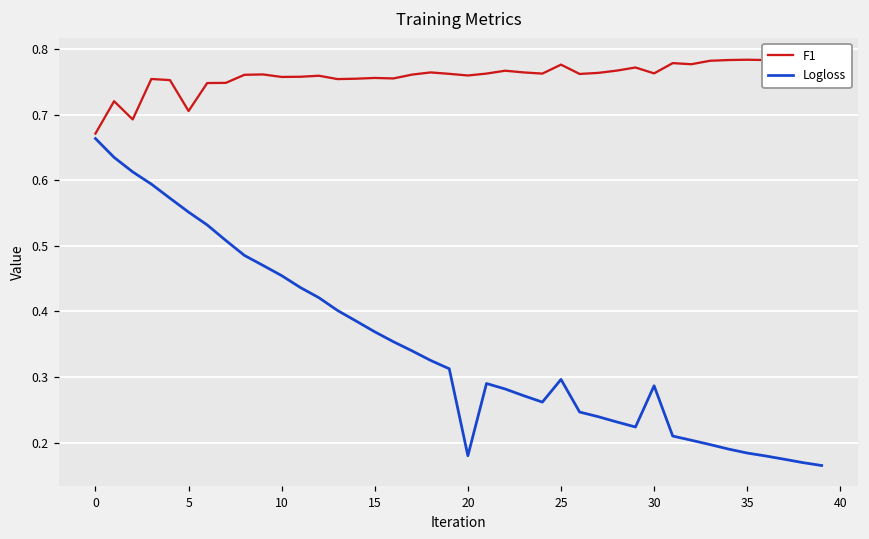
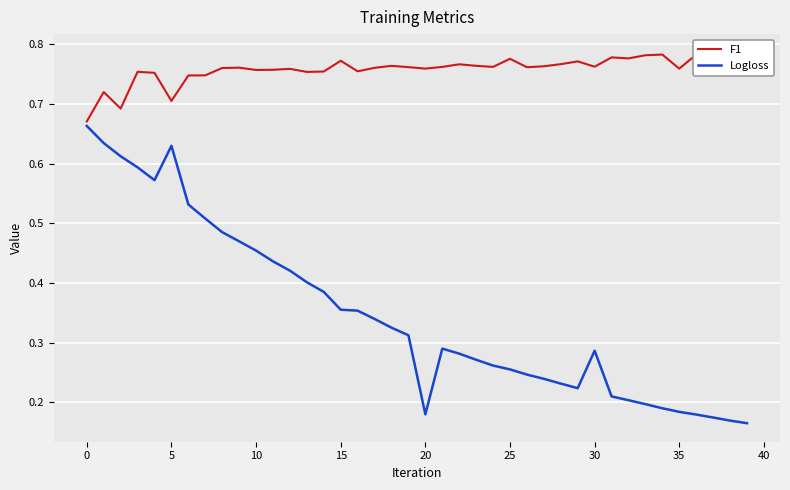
  {
    "F1": {
      "0": 0.67,
      "5": 0.71,
      "10": 0.76,
-     "15": 0.76,
+     "15": 0.77,
      "20": 0.76,
      "25": 0.78,
      "30": 0.76,
-     "35": 0.78
+     "35": 0.76
    },
    "Logloss": {
      "0": 0.66,
-     "5": 0.55,
+     "5": 0.63,
      "10": 0.45,
-     "15": 0.37,
+     "15": 0.36,
      "20": 0.18,
-     "25": 0.30,
+     "25": 0.26,
      "30": 0.29,
      "35": 0.18
    }
  }
